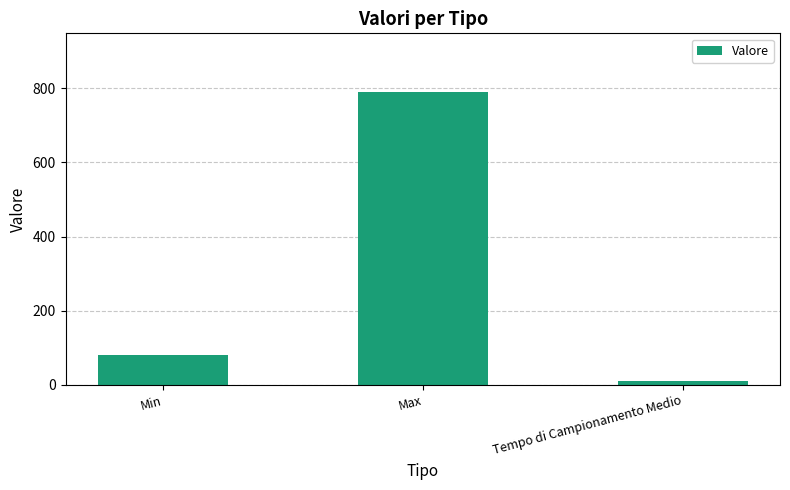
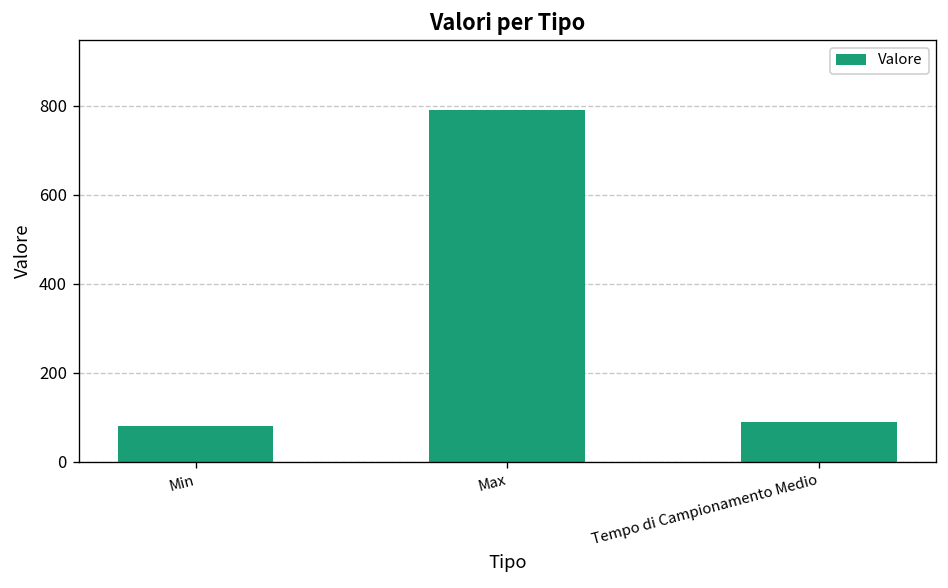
  {
    "Min": 80,
    "Max": 790,
-   "Tempo di Campionamento Medio": 10
+   "Tempo di Campionamento Medio": 90
  }
